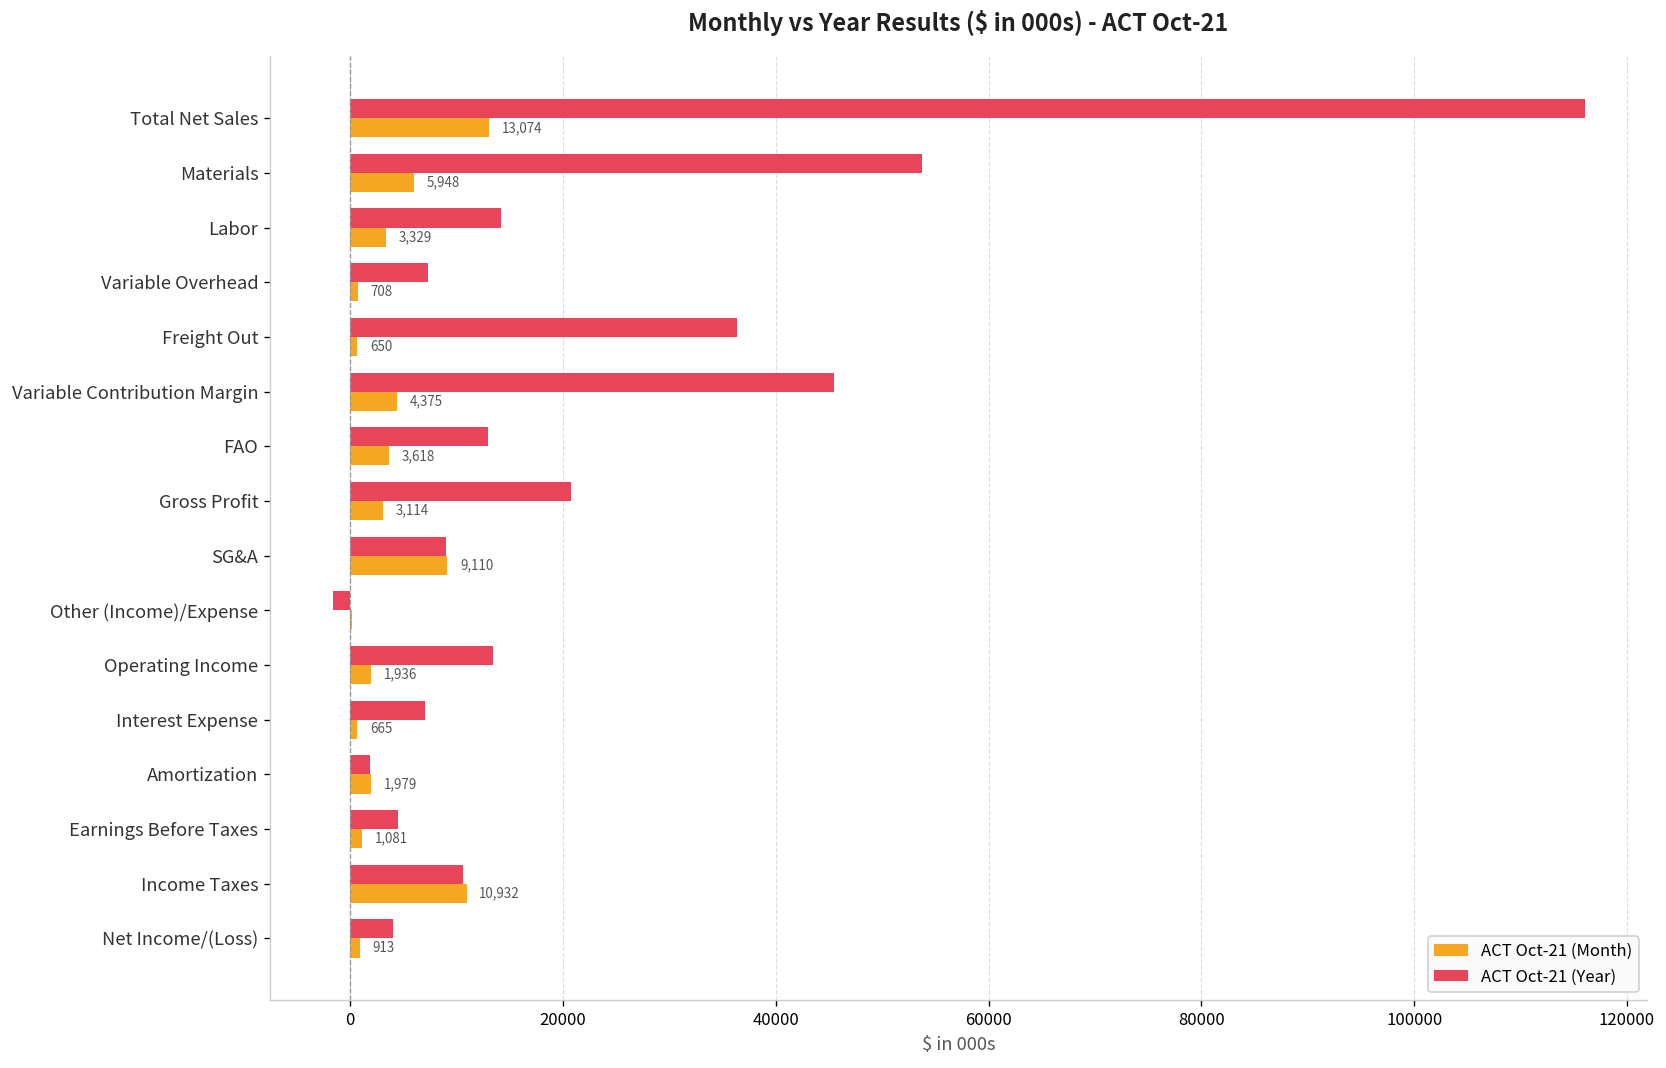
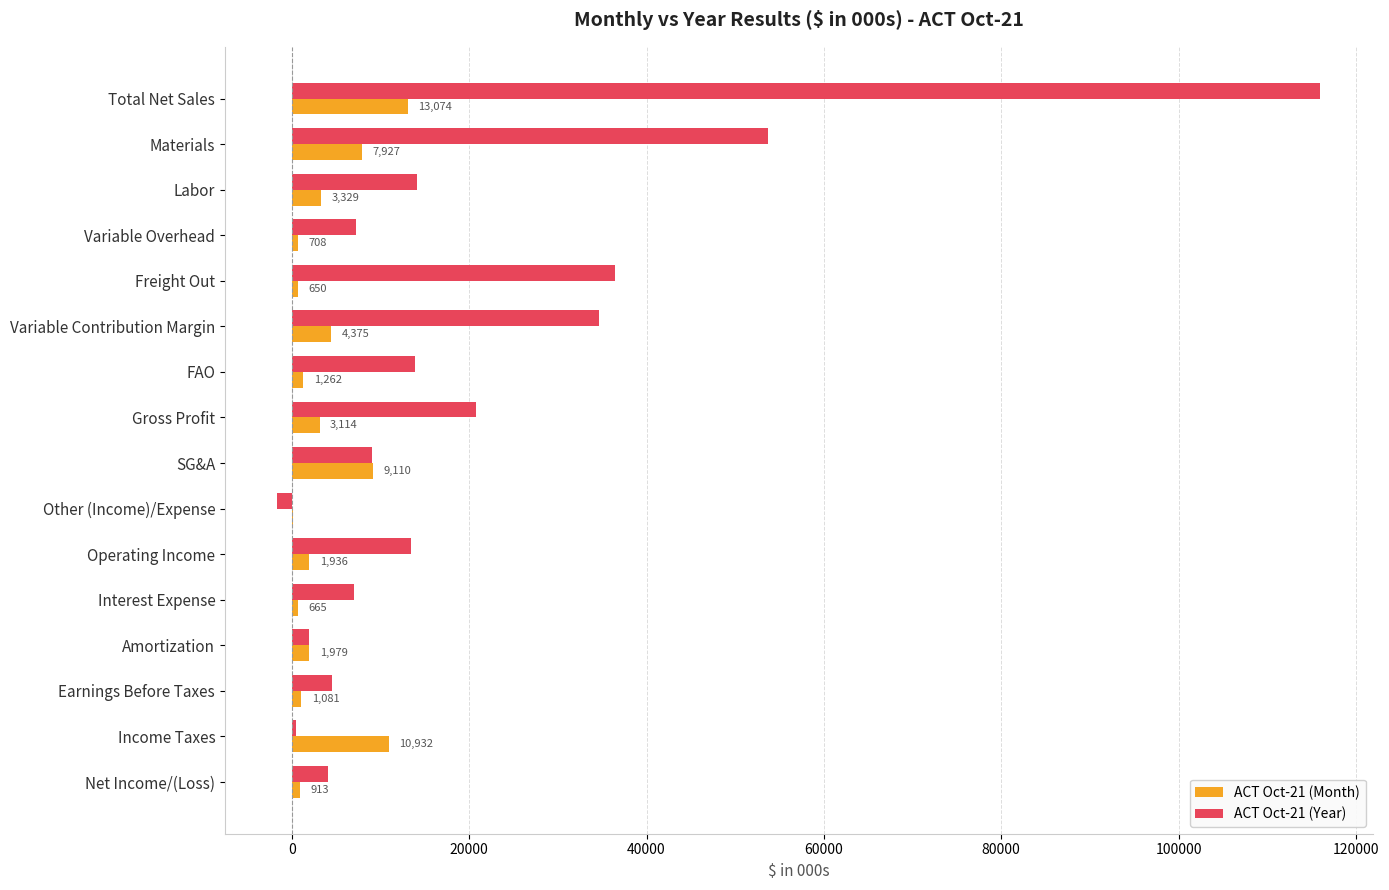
  {
    "ACT Oct-21 (Month)": {
      "Total Net Sales": "13,074",
-     "Materials": "5,948",
+     "Materials": "7,927",
      "Labor": "3,329",
      "Variable Overhead": "708",
      "Freight Out": "650",
      "Variable Contribution Margin": "4,375",
-     "FAO": "3,618",
+     "FAO": "1,262",
      "Gross Profit": "3,114",
      "SG&A": "9,110",
      "Operating Income": "1,936",
      "Interest Expense": "665",
      "Amortization": "1,979",
      "Earnings Before Taxes": "1,081",
      "Income Taxes": "10,932",
      "Net Income/(Loss)": "913"
    },
    "ACT Oct-21 (Year)": {
      "Total Net Sales": "116000",
      "Materials": "54000",
      "Labor": "14000",
      "Variable Overhead": "7000",
      "Freight Out": "36000",
-     "Variable Contribution Margin": "45000",
-     "FAO": "13000",
+     "Variable Contribution Margin": "35000",
+     "FAO": "14000",
      "Gross Profit": "21000",
      "SG&A": "9000",
      "Other (Income)/Expense": "-2000",
      "Operating Income": "13000",
      "Interest Expense": "7000",
      "Amortization": "2000",
-     "Income Taxes": "11000"
+     "Income Taxes": "0"
    }
  }
